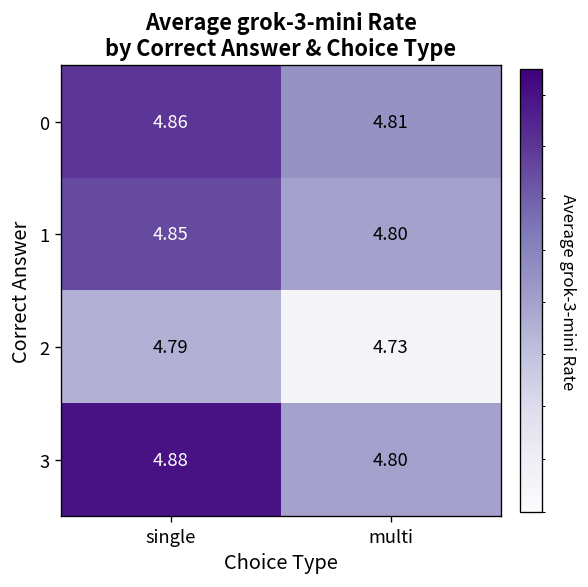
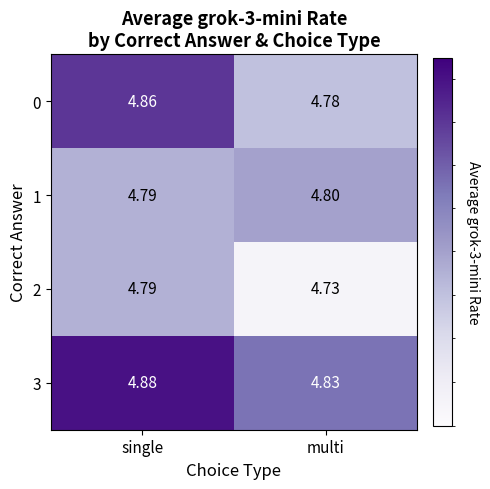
  {
    "0": {
      "single": 4.86,
-     "multi": 4.81
+     "multi": 4.78
    },
    "1": {
-     "single": 4.85,
+     "single": 4.79,
      "multi": 4.80
    },
    "2": {
      "single": 4.79,
      "multi": 4.73
    },
    "3": {
      "single": 4.88,
-     "multi": 4.80
+     "multi": 4.83
    }
  }
